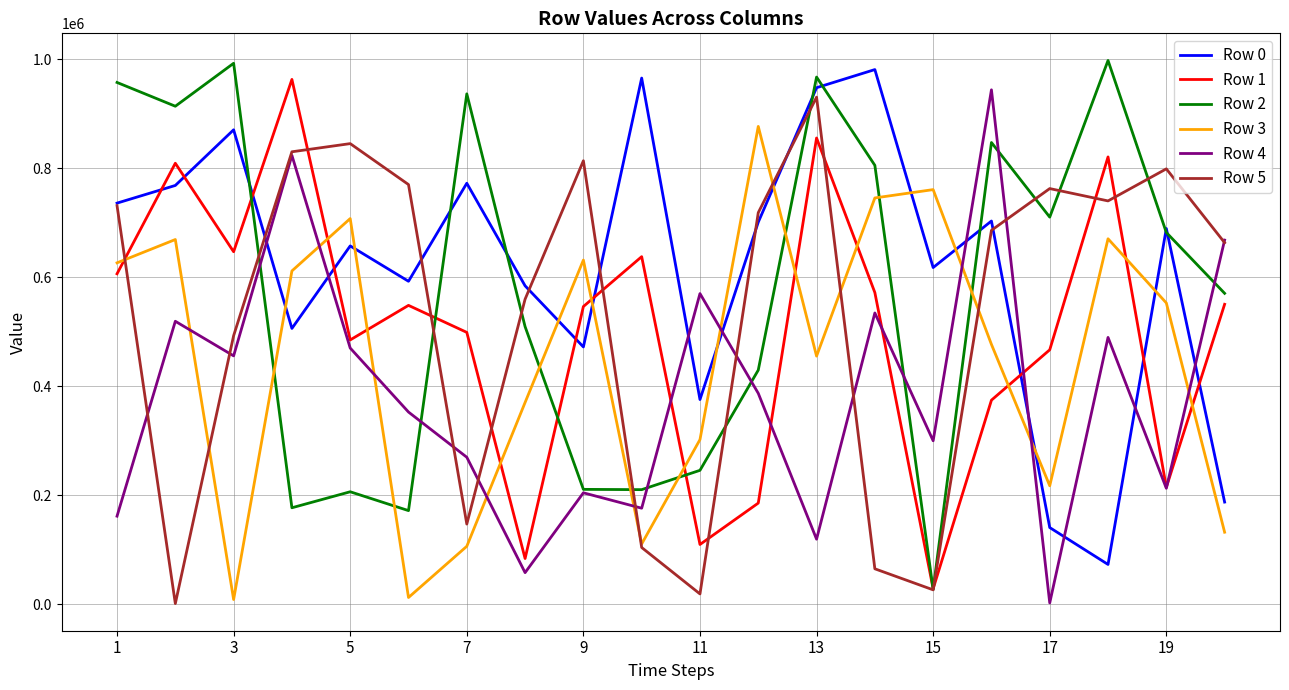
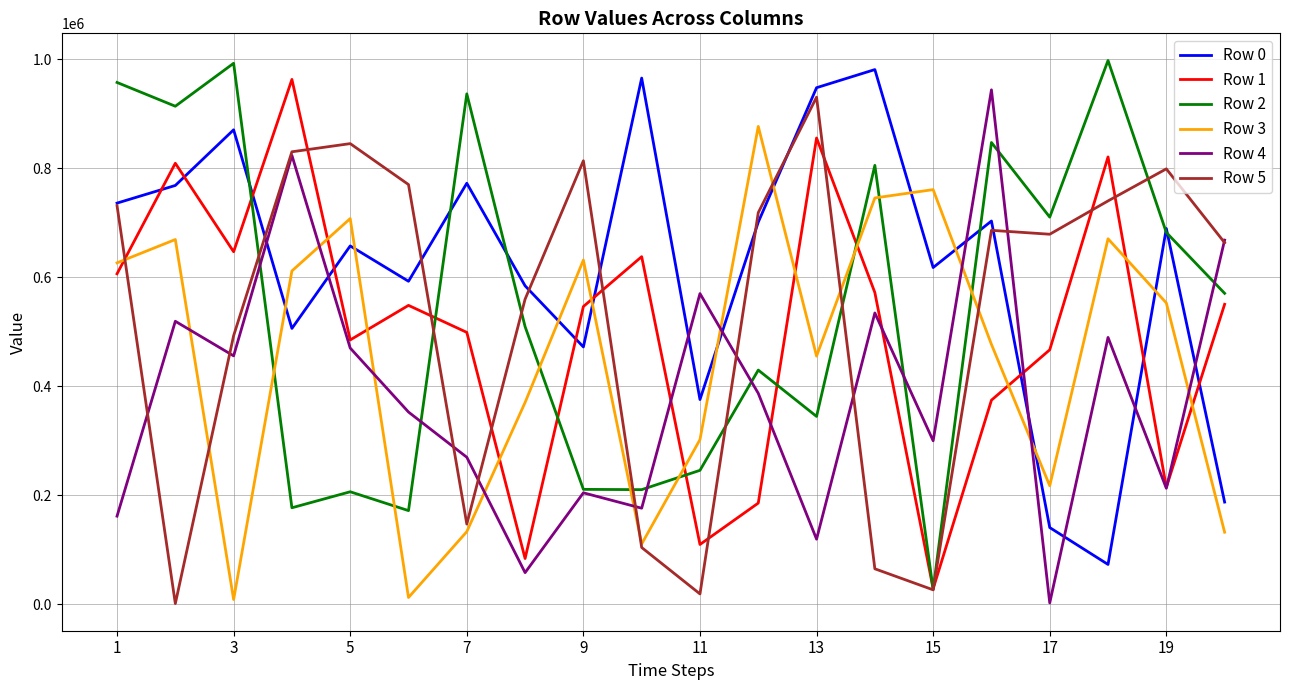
  {
    "Row 0": {
      "3": 870000,
      "5": 660000,
      "7": 770000,
      "9": 470000,
      "11": 380000,
      "13": 950000,
      "15": 620000,
      "17": 140000,
      "19": 690000
    },
    "Row 1": {
      "1": 610000,
      "3": 650000,
      "5": 480000,
      "7": 500000,
      "9": 550000,
      "11": 110000,
      "13": 860000,
      "17": 470000
    },
    "Row 2": {
      "1": 960000,
      "3": 990000,
      "5": 210000,
      "7": 940000,
      "9": 210000,
      "11": 250000,
-     "13": 970000,
+     "13": 340000,
      "17": 710000,
      "19": 680000
    },
    "Row 3": {
      "1": 630000,
      "3": 10000,
      "5": 710000,
-     "7": 110000,
+     "7": 130000,
      "9": 630000,
      "11": 300000,
      "13": 450000,
      "15": 760000,
      "17": 220000,
      "19": 550000
    },
    "Row 4": {
      "1": 160000,
      "3": 460000,
      "5": 470000,
      "7": 270000,
      "9": 200000,
      "11": 570000,
      "13": 120000,
      "15": 300000,
      "17": 0
    },
    "Row 5": {
      "3": 490000,
      "5": 840000,
      "7": 150000,
      "9": 810000,
      "11": 20000,
      "13": 930000,
-     "17": 760000,
+     "17": 680000,
      "19": 800000
    }
  }
